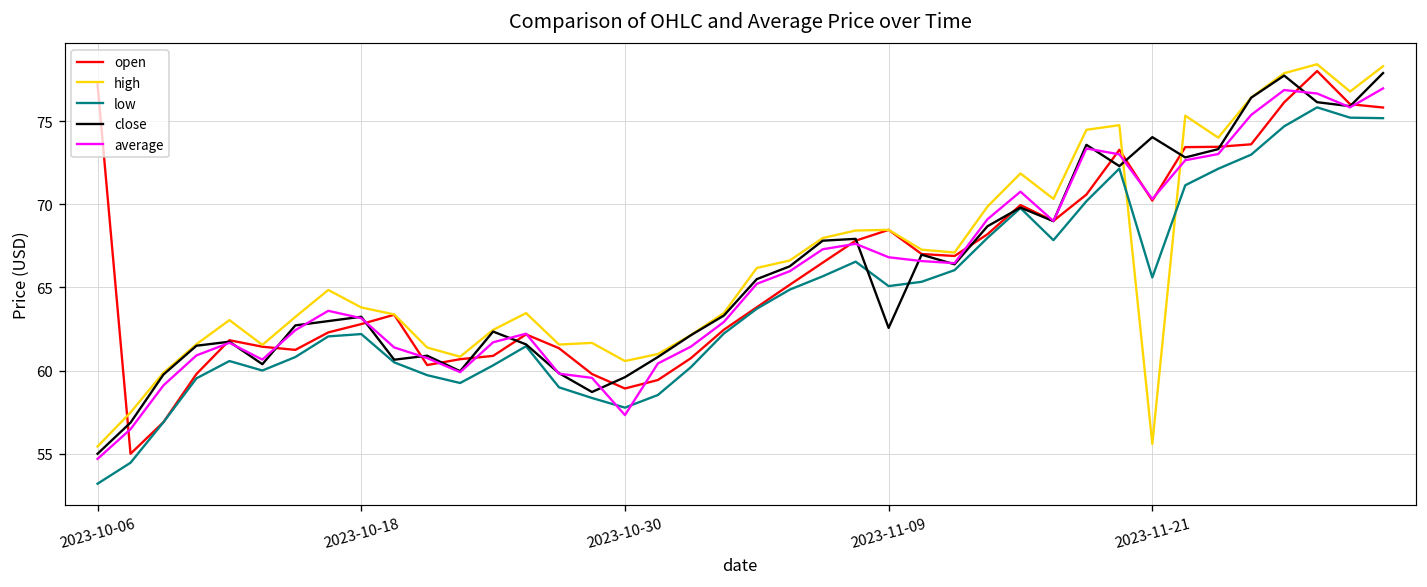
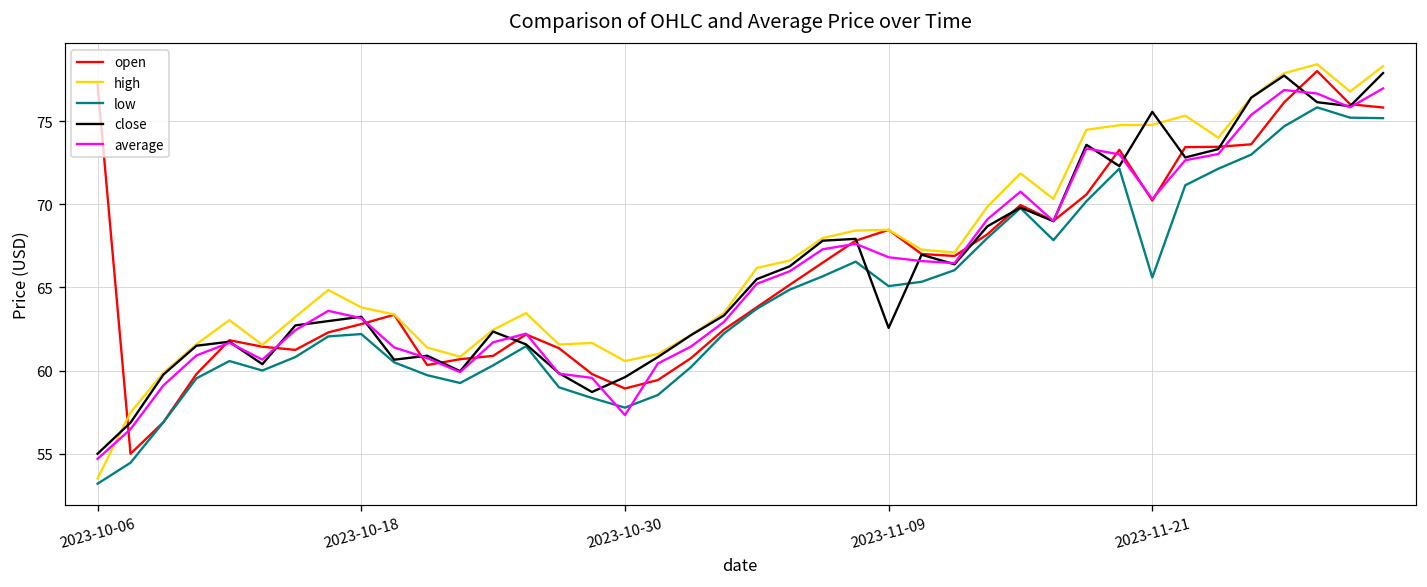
  {
    "open": {
      "2023-10-18": 62.8,
      "2023-10-30": 58.9
    },
    "high": {
-     "2023-10-06": 55.5,
+     "2023-10-06": 53.5,
      "2023-10-18": 63.8,
      "2023-10-30": 60.6,
-     "2023-11-21": 55.6
+     "2023-11-21": 74.8
    },
    "low": {
      "2023-10-06": 53.2,
      "2023-10-18": 62.2,
      "2023-10-30": 57.8,
      "2023-11-09": 65.1,
      "2023-11-21": 65.6
    },
    "close": {
      "2023-10-06": 55.0,
      "2023-10-30": 59.6,
      "2023-11-09": 62.6,
-     "2023-11-21": 74.0
+     "2023-11-21": 75.6
    },
    "average": {
      "2023-10-06": 54.7,
      "2023-10-30": 57.3,
      "2023-11-09": 66.8
    }
  }
